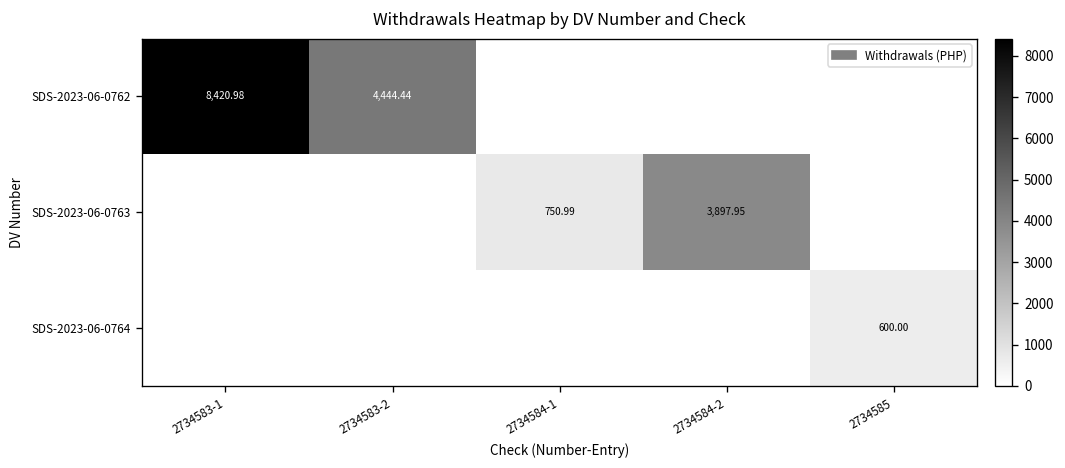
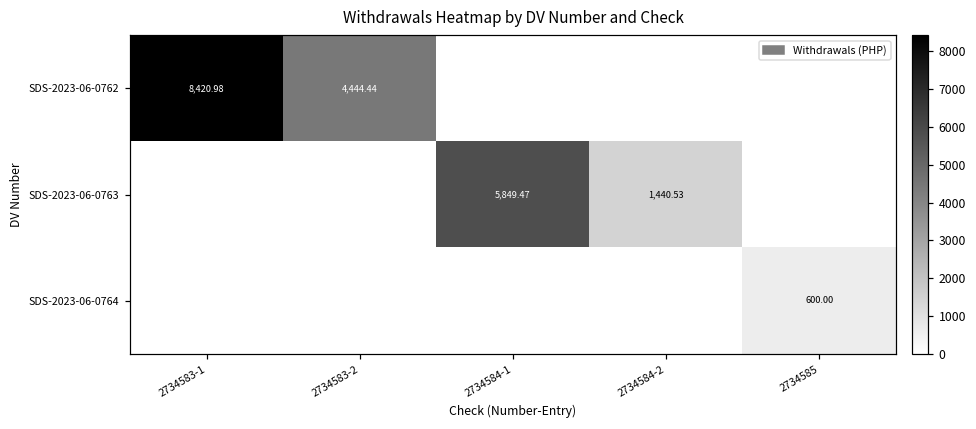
  {
    "SDS-2023-06-0762": {
      "2734583-1": "8,420.98",
      "2734583-2": "4,444.44"
    },
    "SDS-2023-06-0763": {
-     "2734584-1": "750.99",
-     "2734584-2": "3,897.95"
+     "2734584-1": "5,849.47",
+     "2734584-2": "1,440.53"
    },
    "SDS-2023-06-0764": {
      "2734585": "600.00"
    }
  }
